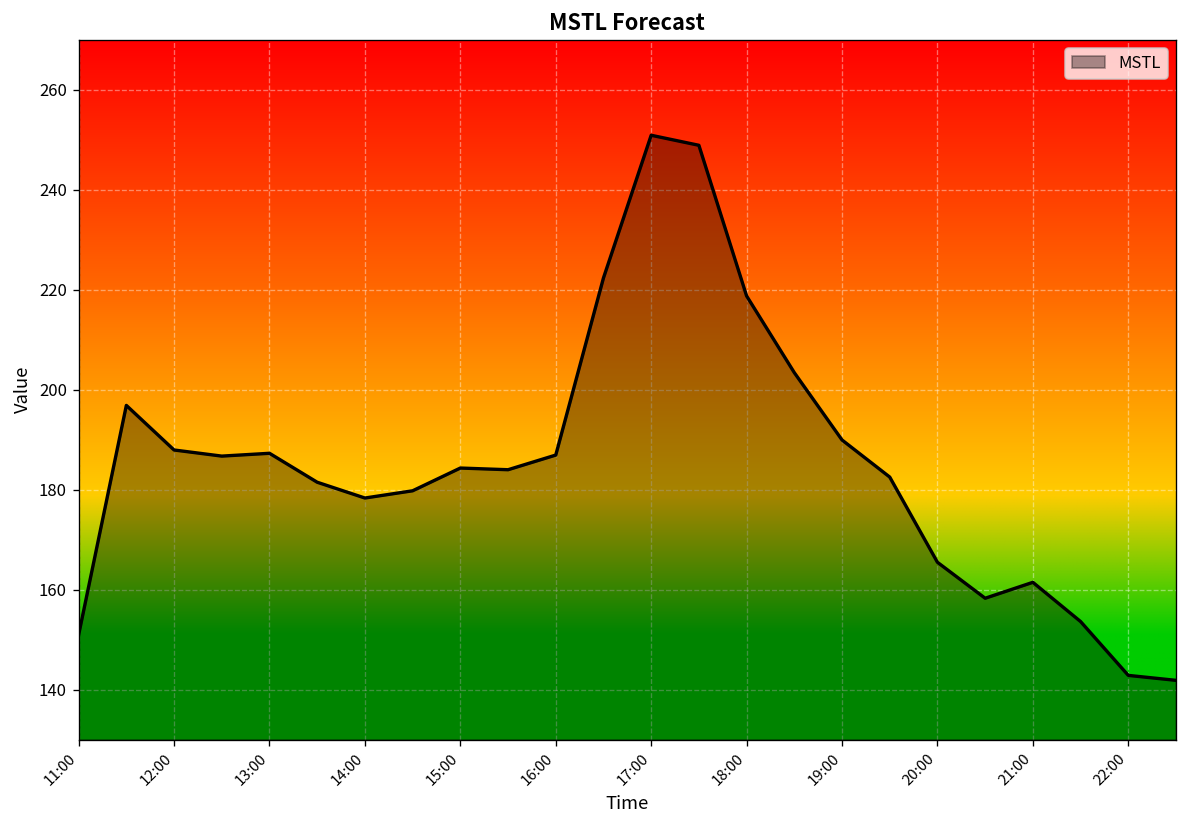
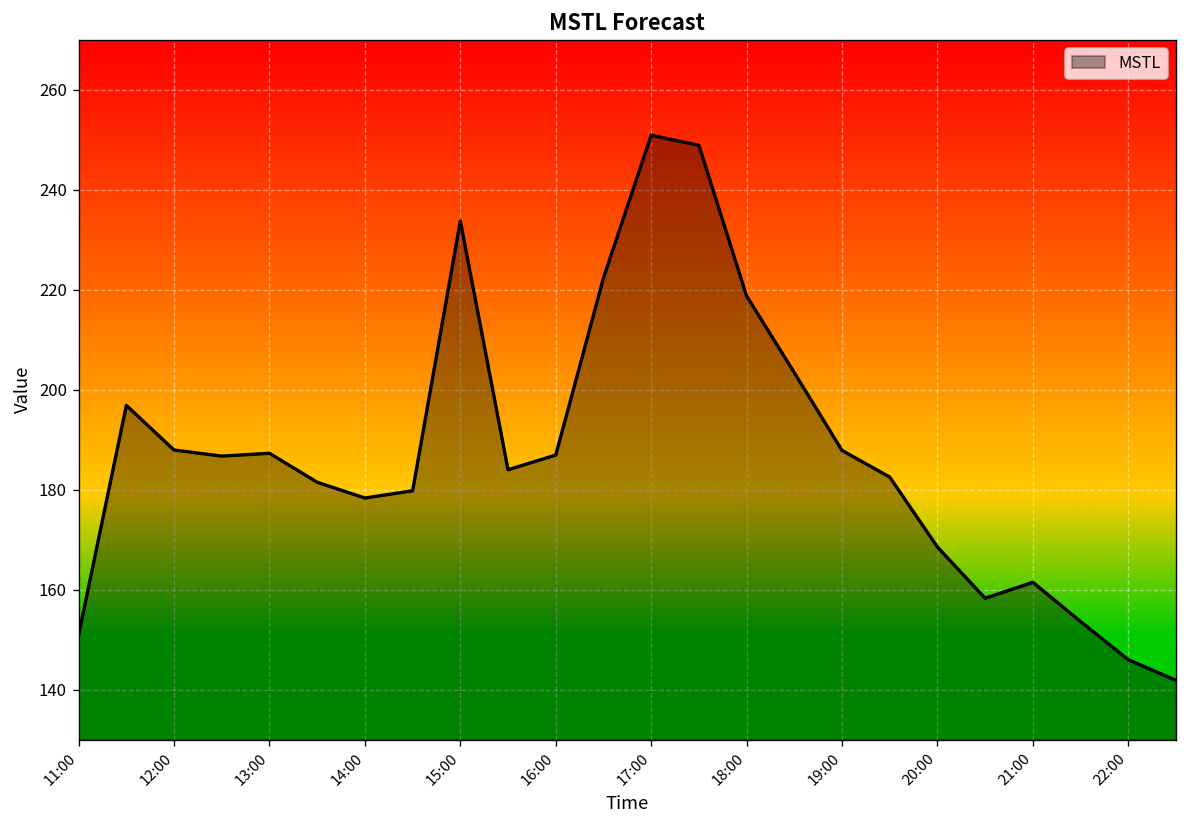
  {
    "11:00": 151,
    "12:00": 188,
    "13:00": 187,
    "14:00": 178,
-   "15:00": 184,
+   "15:00": 234,
    "16:00": 187,
    "17:00": 251,
    "18:00": 219,
-   "19:00": 190,
-   "20:00": 165,
+   "19:00": 188,
+   "20:00": 169,
    "21:00": 161,
-   "22:00": 143
+   "22:00": 146
  }
